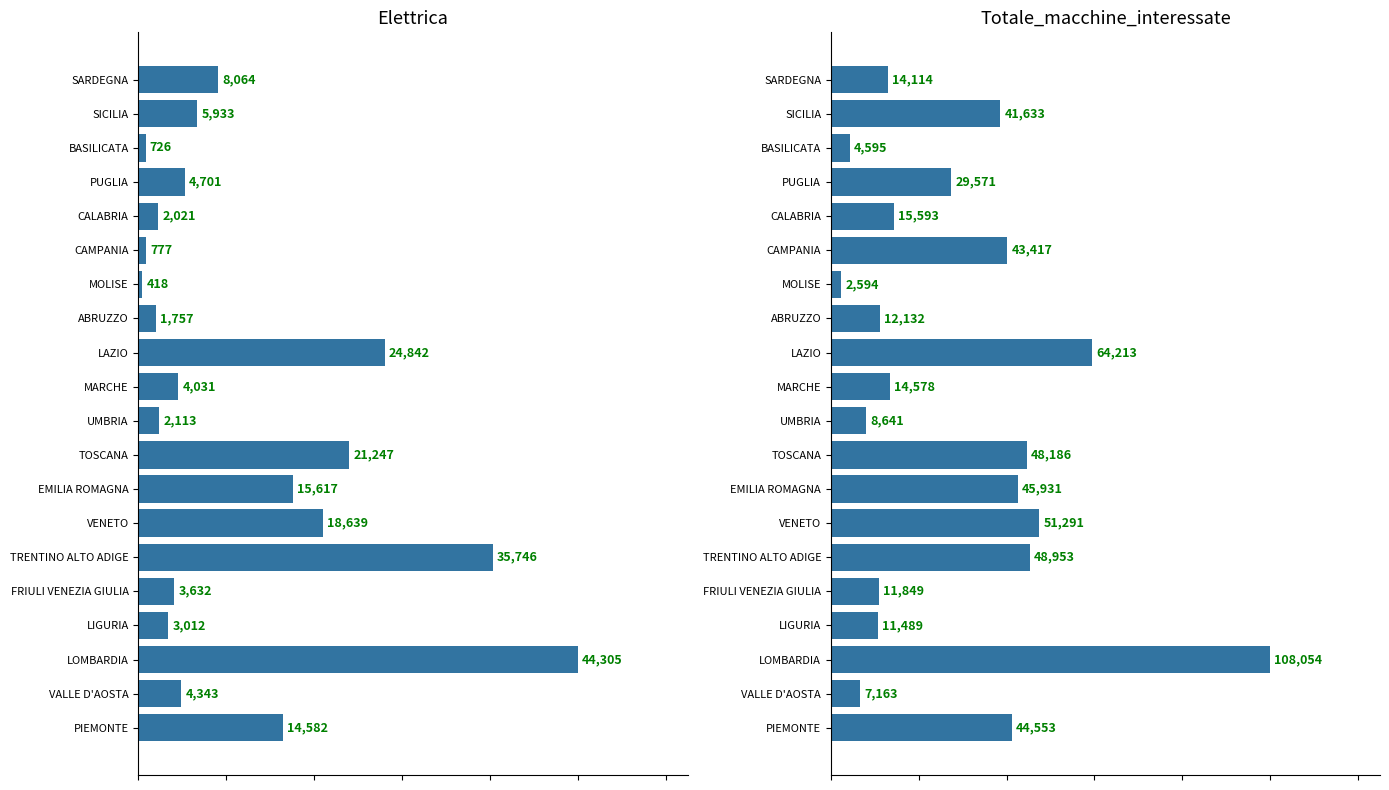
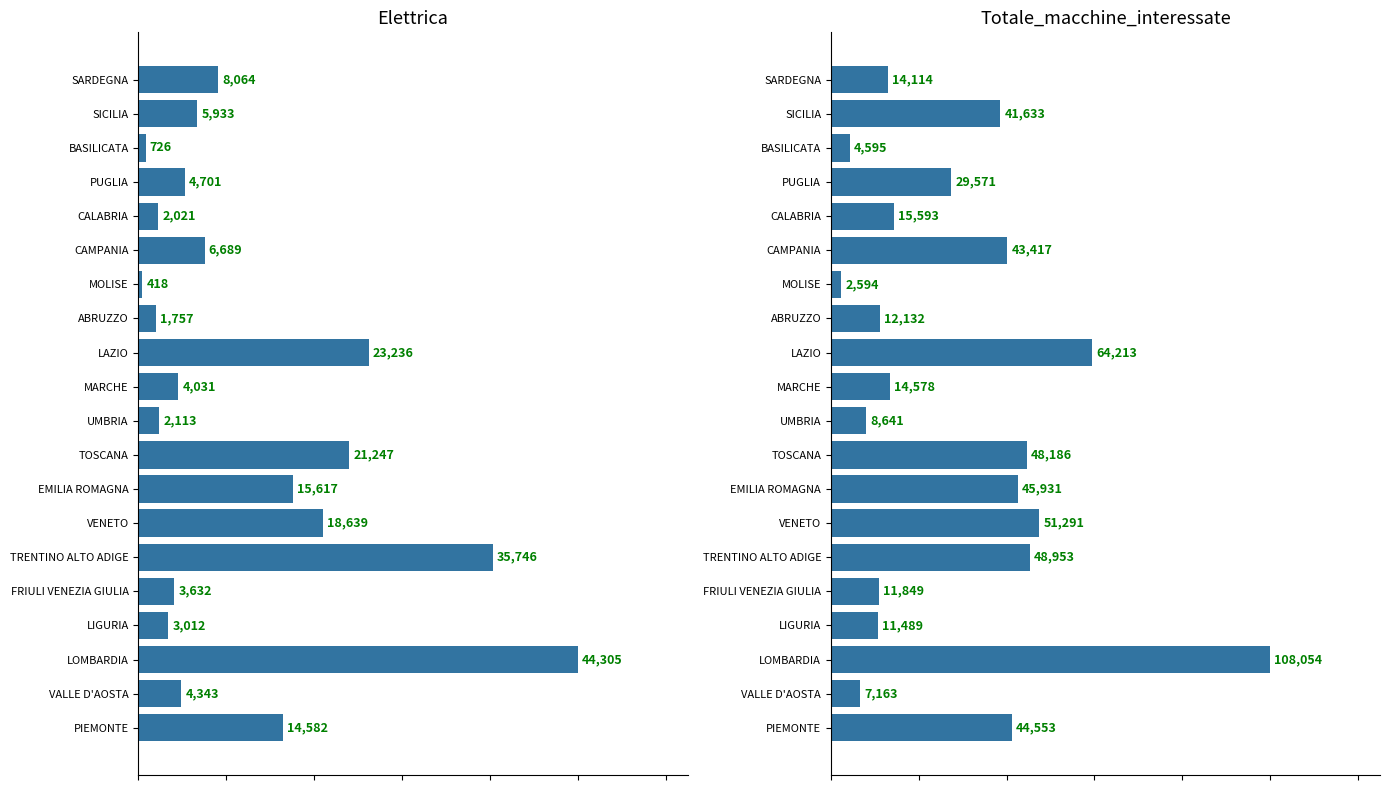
  {
    "Elettrica": {
-     "CAMPANIA": "777",
-     "LAZIO": "24,842"
+     "CAMPANIA": "6,689",
+     "LAZIO": "23,236"
    }
  }
